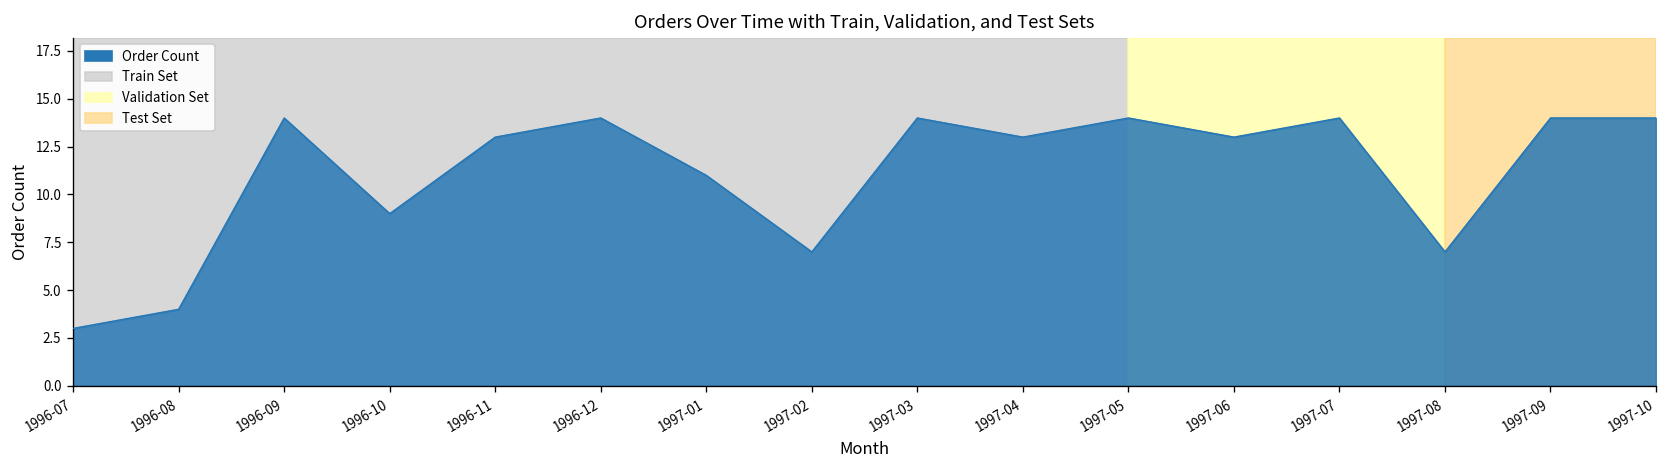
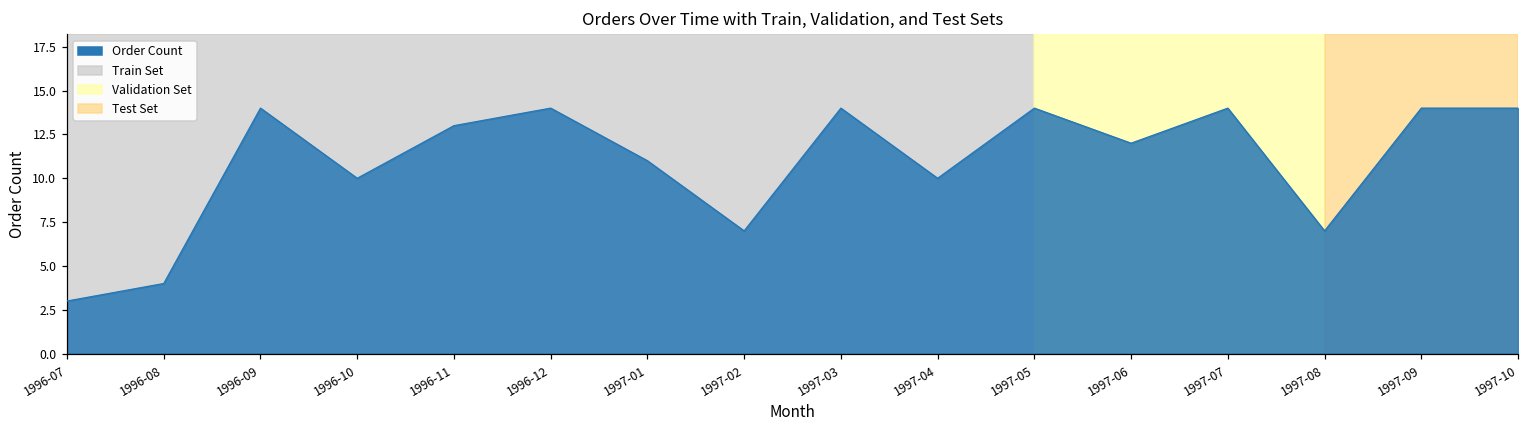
  {
    "1996-07": 3,
    "1996-08": 4,
    "1996-09": 14,
-   "1996-10": 9,
+   "1996-10": 10,
    "1996-11": 13,
    "1996-12": 14,
    "1997-01": 11,
    "1997-02": 7,
    "1997-03": 14,
-   "1997-04": 13,
+   "1997-04": 10,
    "1997-05": 14,
-   "1997-06": 13,
+   "1997-06": 12,
    "1997-07": 14,
    "1997-08": 7,
    "1997-09": 14,
    "1997-10": 14
  }
